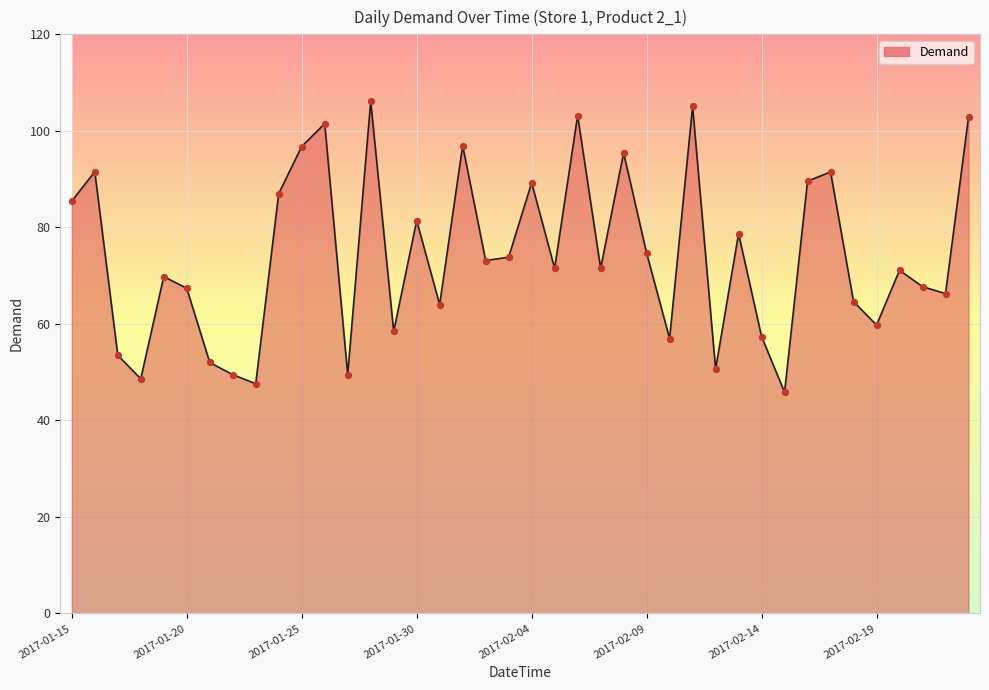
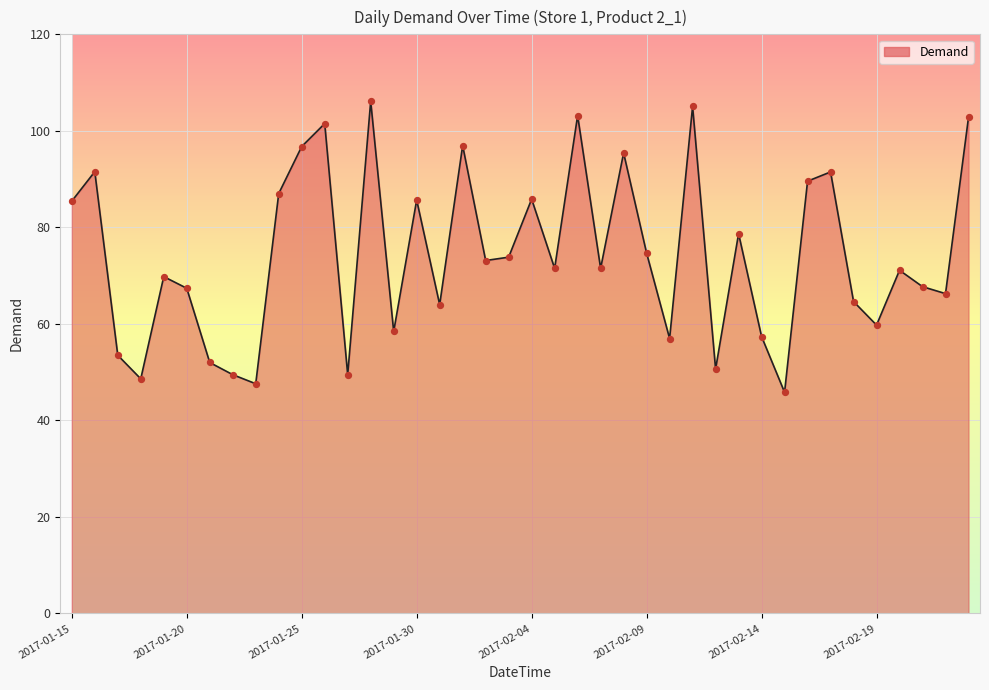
  {
    "Demand": {
      "2017-01-15": 85,
      "2017-01-20": 67,
      "2017-01-25": 97,
-     "2017-01-30": 81,
-     "2017-02-04": 89,
+     "2017-01-30": 86,
+     "2017-02-04": 86,
      "2017-02-09": 75,
      "2017-02-14": 57,
      "2017-02-19": 60
    }
  }
